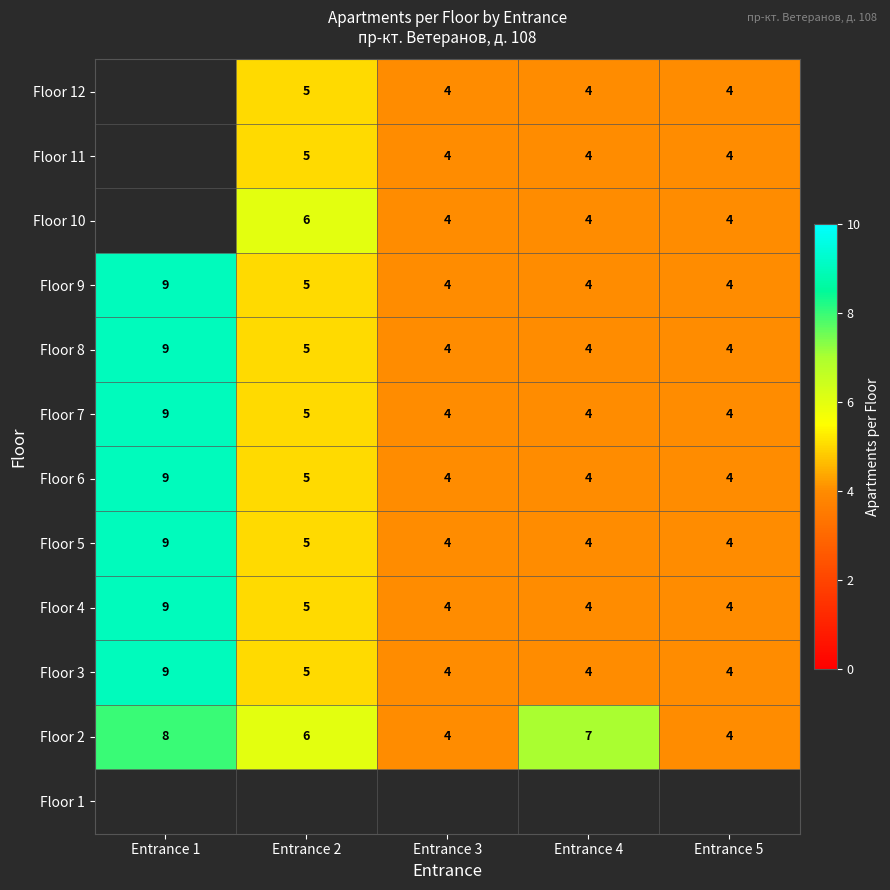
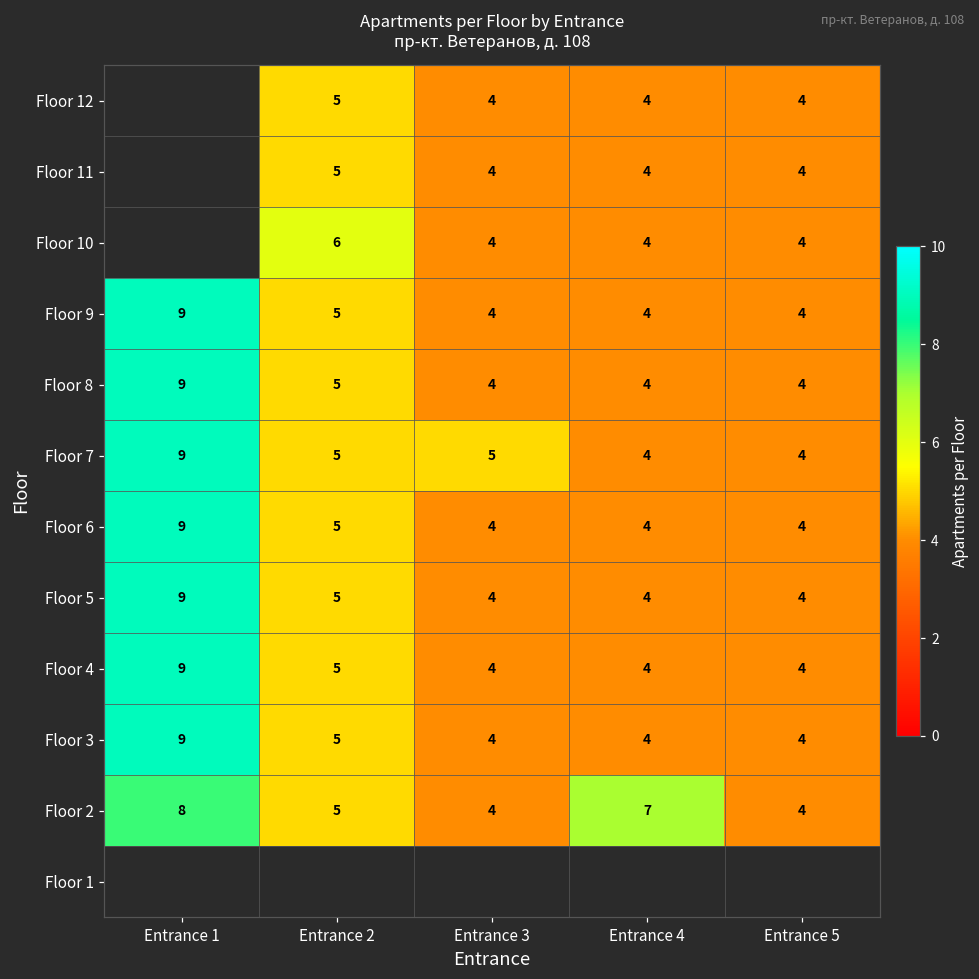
  {
    "Floor 12": {
      "Entrance 2": 5,
      "Entrance 3": 4,
      "Entrance 4": 4,
      "Entrance 5": 4
    },
    "Floor 11": {
      "Entrance 2": 5,
      "Entrance 3": 4,
      "Entrance 4": 4,
      "Entrance 5": 4
    },
    "Floor 10": {
      "Entrance 2": 6,
      "Entrance 3": 4,
      "Entrance 4": 4,
      "Entrance 5": 4
    },
    "Floor 9": {
      "Entrance 1": 9,
      "Entrance 2": 5,
      "Entrance 3": 4,
      "Entrance 4": 4,
      "Entrance 5": 4
    },
    "Floor 8": {
      "Entrance 1": 9,
      "Entrance 2": 5,
      "Entrance 3": 4,
      "Entrance 4": 4,
      "Entrance 5": 4
    },
    "Floor 7": {
      "Entrance 1": 9,
      "Entrance 2": 5,
-     "Entrance 3": 4,
+     "Entrance 3": 5,
      "Entrance 4": 4,
      "Entrance 5": 4
    },
    "Floor 6": {
      "Entrance 1": 9,
      "Entrance 2": 5,
      "Entrance 3": 4,
      "Entrance 4": 4,
      "Entrance 5": 4
    },
    "Floor 5": {
      "Entrance 1": 9,
      "Entrance 2": 5,
      "Entrance 3": 4,
      "Entrance 4": 4,
      "Entrance 5": 4
    },
    "Floor 4": {
      "Entrance 1": 9,
      "Entrance 2": 5,
      "Entrance 3": 4,
      "Entrance 4": 4,
      "Entrance 5": 4
    },
    "Floor 3": {
      "Entrance 1": 9,
      "Entrance 2": 5,
      "Entrance 3": 4,
      "Entrance 4": 4,
      "Entrance 5": 4
    },
    "Floor 2": {
      "Entrance 1": 8,
-     "Entrance 2": 6,
+     "Entrance 2": 5,
      "Entrance 3": 4,
      "Entrance 4": 7,
      "Entrance 5": 4
    }
  }
